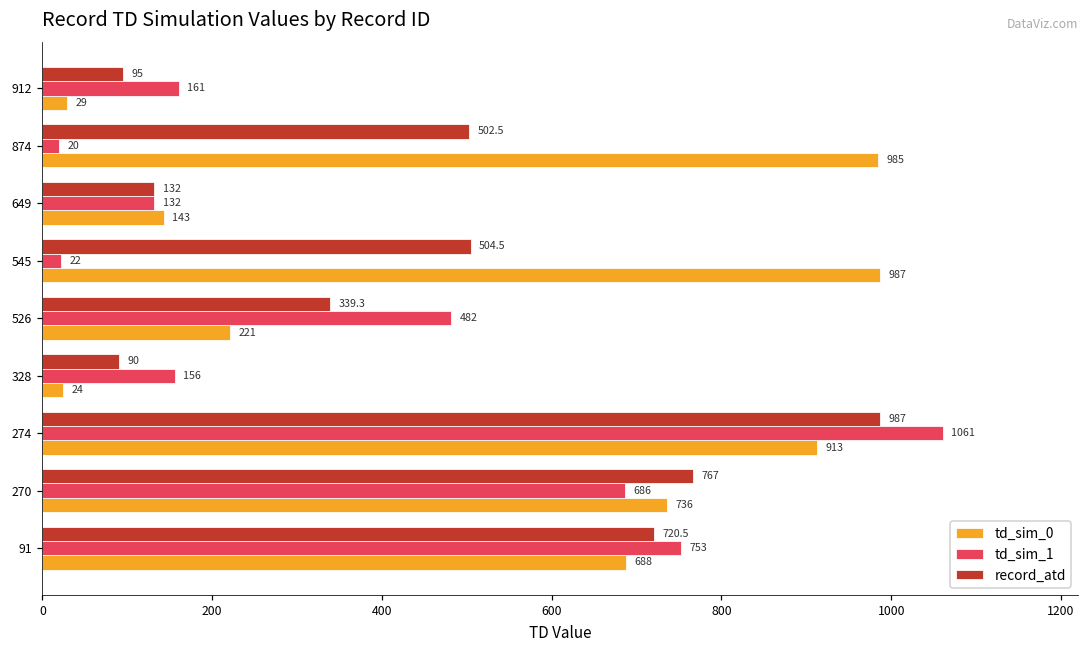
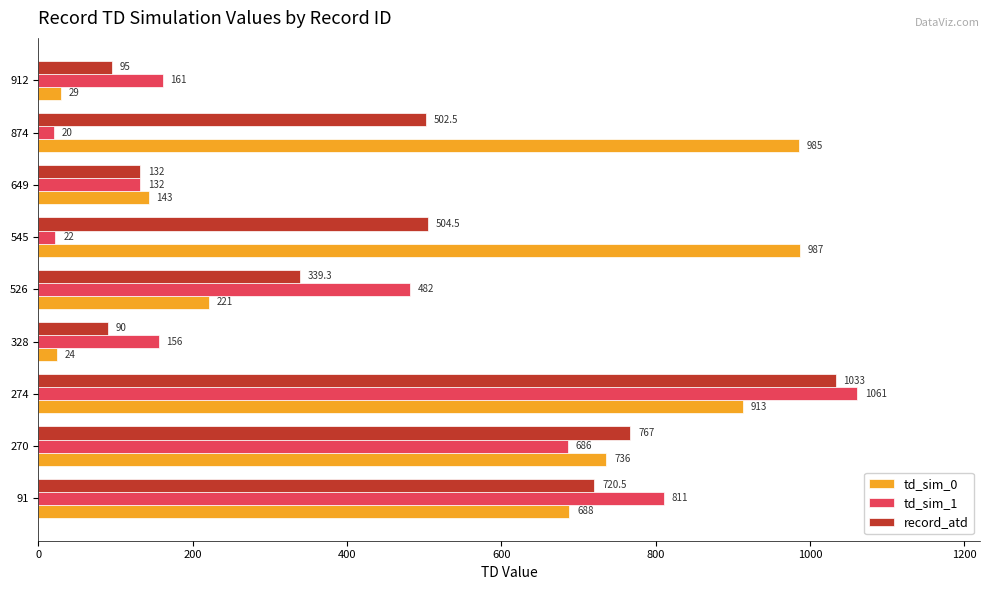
  {
    "td_sim_0": {
      "912": 29,
      "874": 985,
      "649": 143,
      "545": 987,
      "526": 221,
      "328": 24,
      "274": 913,
      "270": 736,
      "91": 688
    },
    "td_sim_1": {
      "912": 161,
      "874": 20,
      "649": 132,
      "545": 22,
      "526": 482,
      "328": 156,
      "274": 1061,
      "270": 686,
-     "91": 753
+     "91": 811
    },
    "record_atd": {
      "912": 95,
      "874": 502.5,
      "649": 132,
      "545": 504.5,
      "526": 339.3,
      "328": 90,
-     "274": 987,
+     "274": 1033,
      "270": 767,
      "91": 720.5
    }
  }
